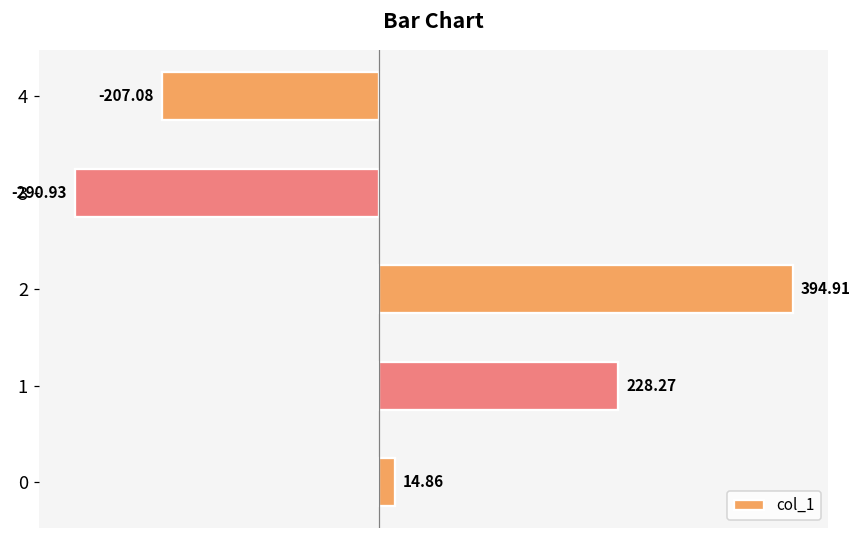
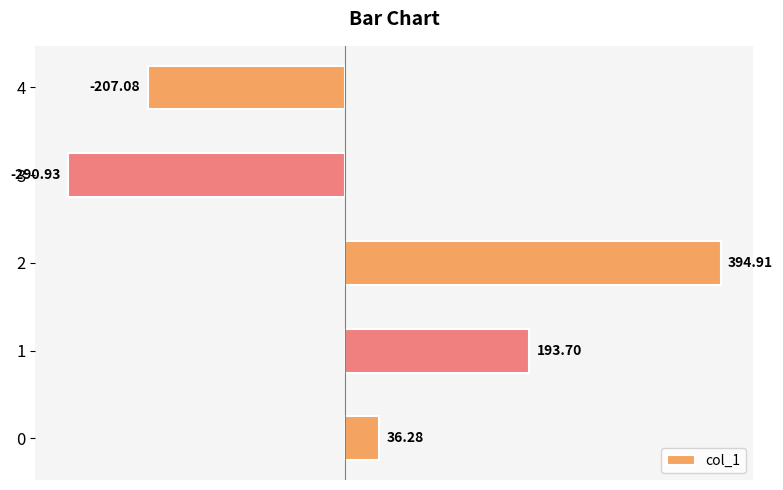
  {
    "4": -207.08,
    "3": -290.93,
    "2": 394.91,
-   "1": 228.27,
-   "0": 14.86
+   "1": 193.70,
+   "0": 36.28
  }
